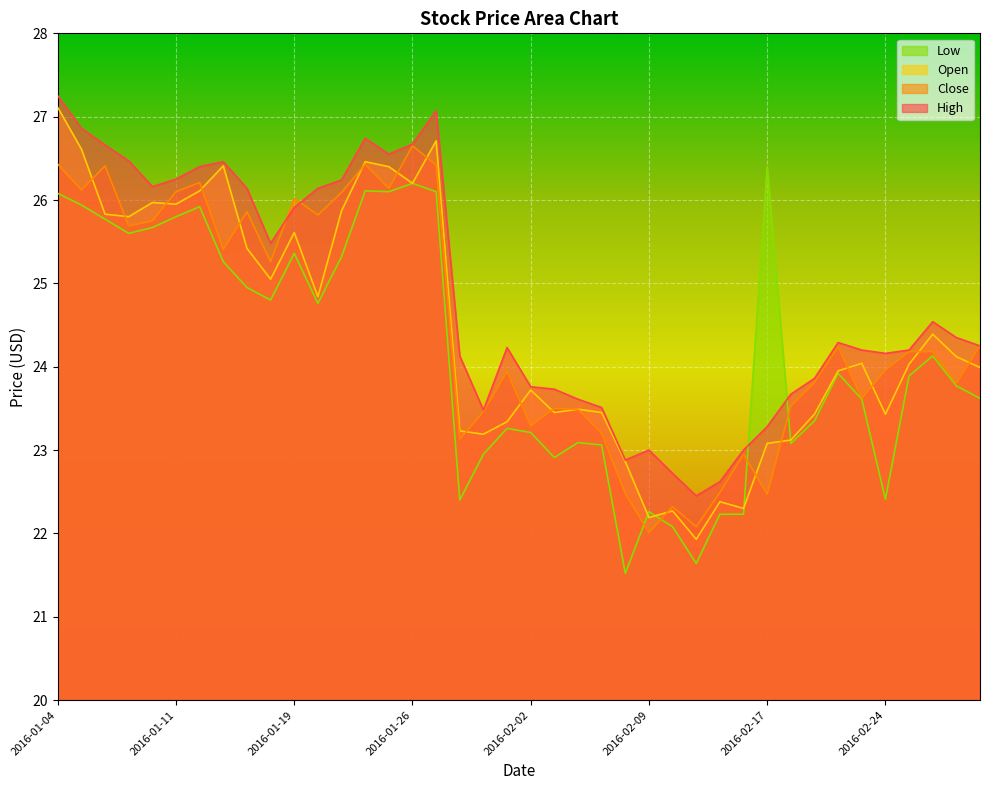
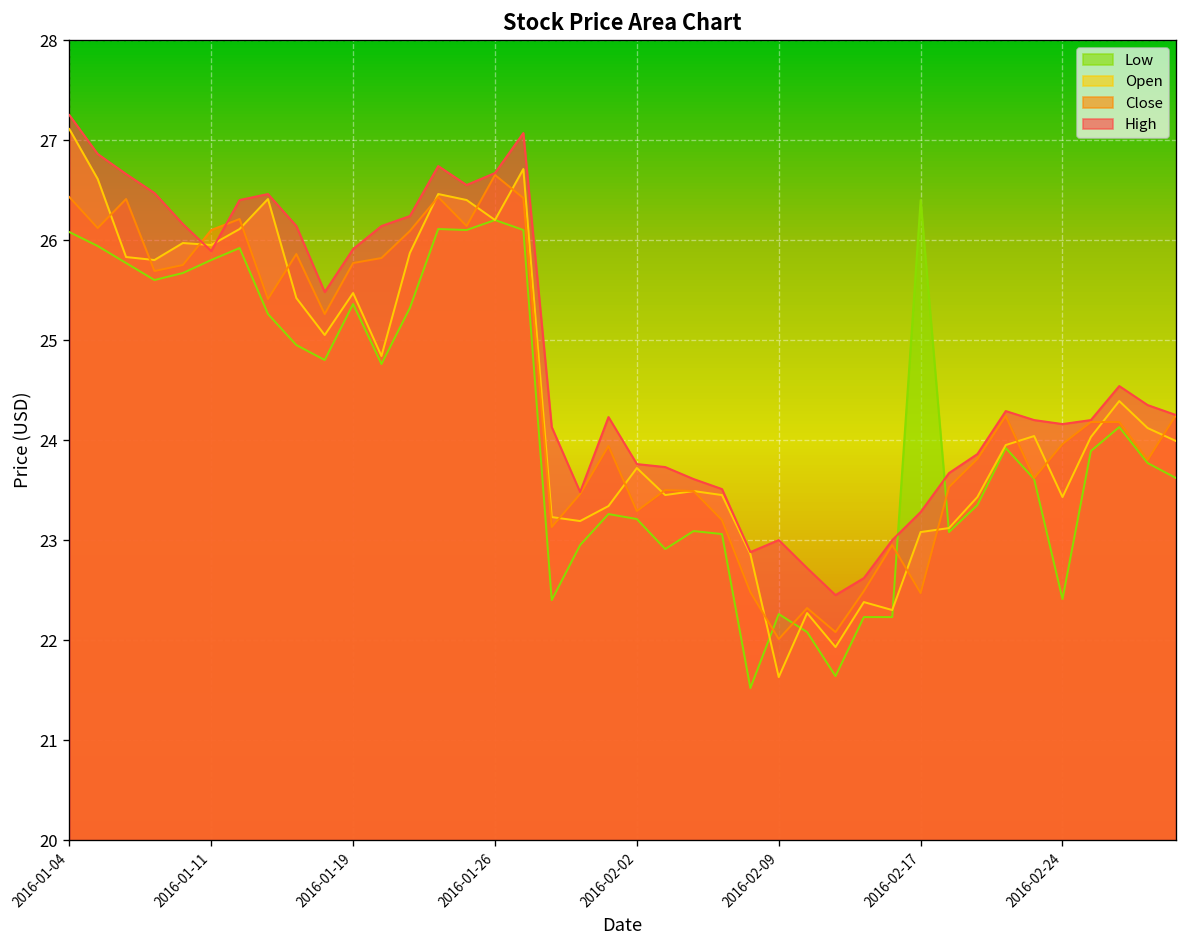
  {
    "Low": {
      "2016-01-04": 26.1,
      "2016-01-11": 25.8,
      "2016-01-19": 25.4,
      "2016-02-02": 23.2,
      "2016-02-09": 22.3,
      "2016-02-17": 26.4,
      "2016-02-24": 22.4
    },
    "Open": {
      "2016-01-04": 27.1,
      "2016-01-11": 26.0,
-     "2016-01-19": 25.6,
+     "2016-01-19": 25.5,
      "2016-02-02": 23.7,
-     "2016-02-09": 22.2,
+     "2016-02-09": 21.6,
      "2016-02-17": 23.1,
      "2016-02-24": 23.4
    },
    "Close": {
      "2016-01-04": 26.4,
      "2016-01-11": 26.1,
-     "2016-01-19": 26.0,
+     "2016-01-19": 25.8,
      "2016-02-02": 23.3,
      "2016-02-09": 22.0,
      "2016-02-17": 22.5,
      "2016-02-24": 24.0
    },
    "High": {
      "2016-01-04": 27.3,
-     "2016-01-11": 26.3,
+     "2016-01-11": 25.9,
      "2016-01-19": 25.9,
      "2016-02-02": 23.8,
      "2016-02-09": 23.0,
      "2016-02-17": 23.3,
      "2016-02-24": 24.2
    }
  }
